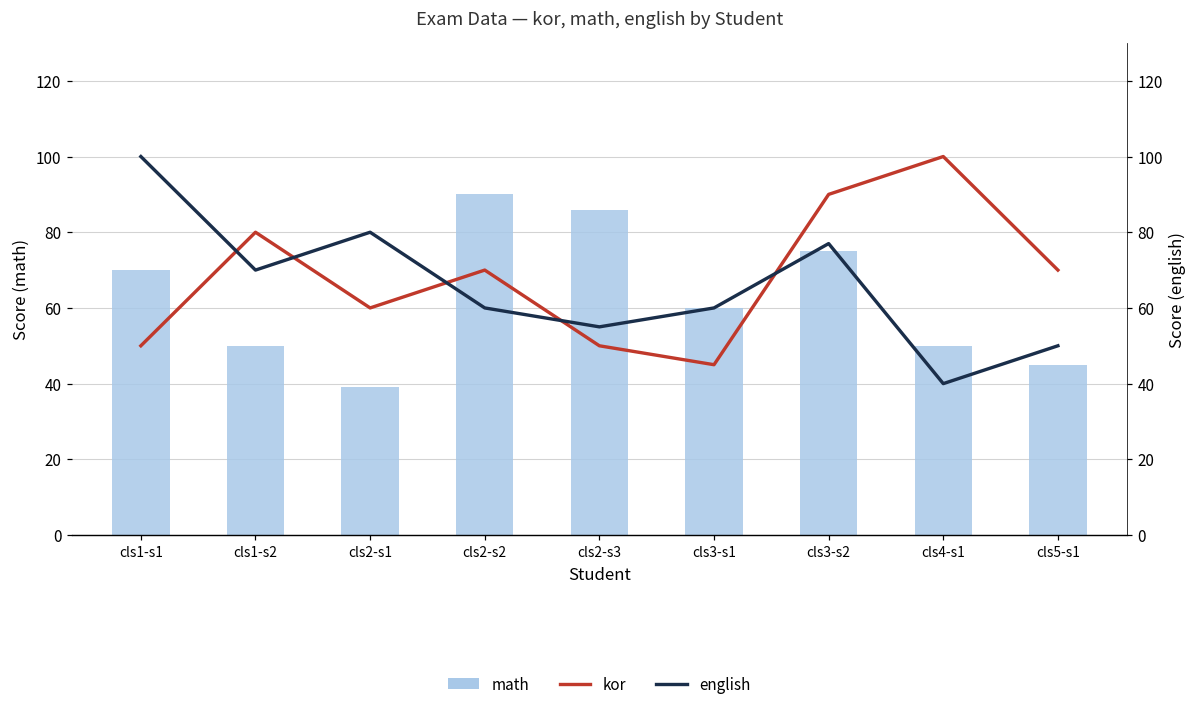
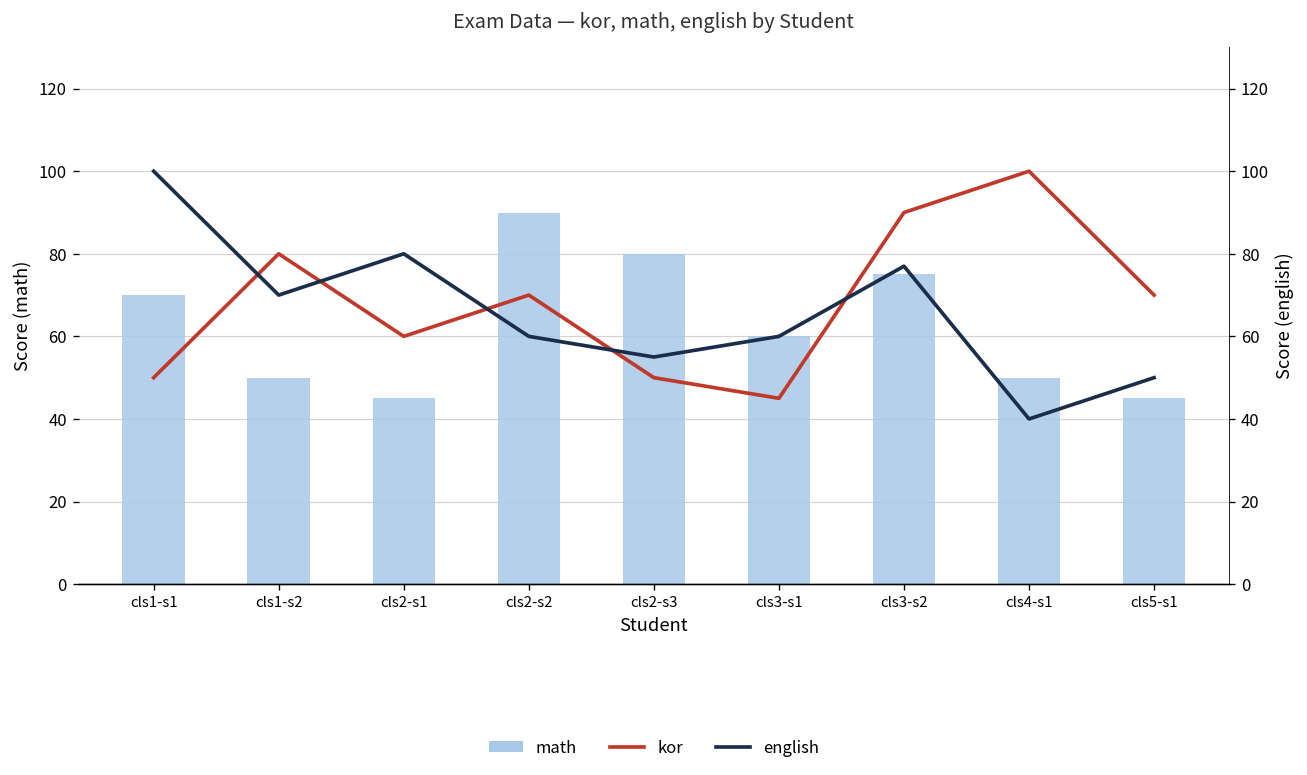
  {
    "math": {
      "cls1-s1": 70,
      "cls1-s2": 50,
-     "cls2-s1": 39,
+     "cls2-s1": 45,
      "cls2-s2": 90,
-     "cls2-s3": 86,
+     "cls2-s3": 80,
      "cls3-s1": 60,
      "cls3-s2": 75,
      "cls4-s1": 50,
      "cls5-s1": 45
    },
    "kor": {
      "cls1-s1": 50,
      "cls1-s2": 80,
      "cls2-s1": 60,
      "cls2-s2": 70,
      "cls2-s3": 50,
      "cls3-s1": 45,
      "cls3-s2": 90,
      "cls4-s1": 100,
      "cls5-s1": 70
    },
    "english": {
      "cls1-s1": 100,
      "cls1-s2": 70,
      "cls2-s1": 80,
      "cls2-s2": 60,
      "cls2-s3": 55,
      "cls3-s1": 60,
      "cls3-s2": 77,
      "cls4-s1": 40,
      "cls5-s1": 50
    }
  }
